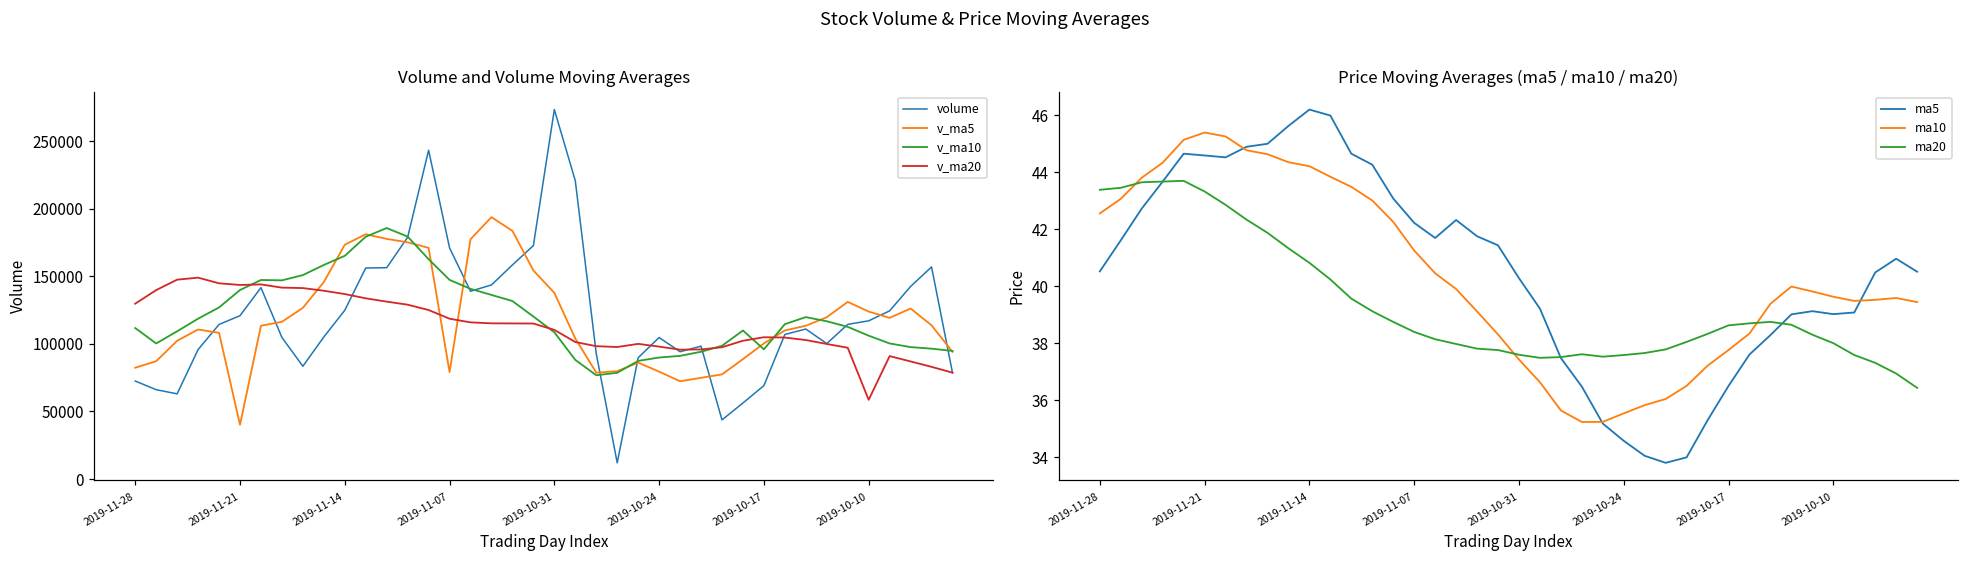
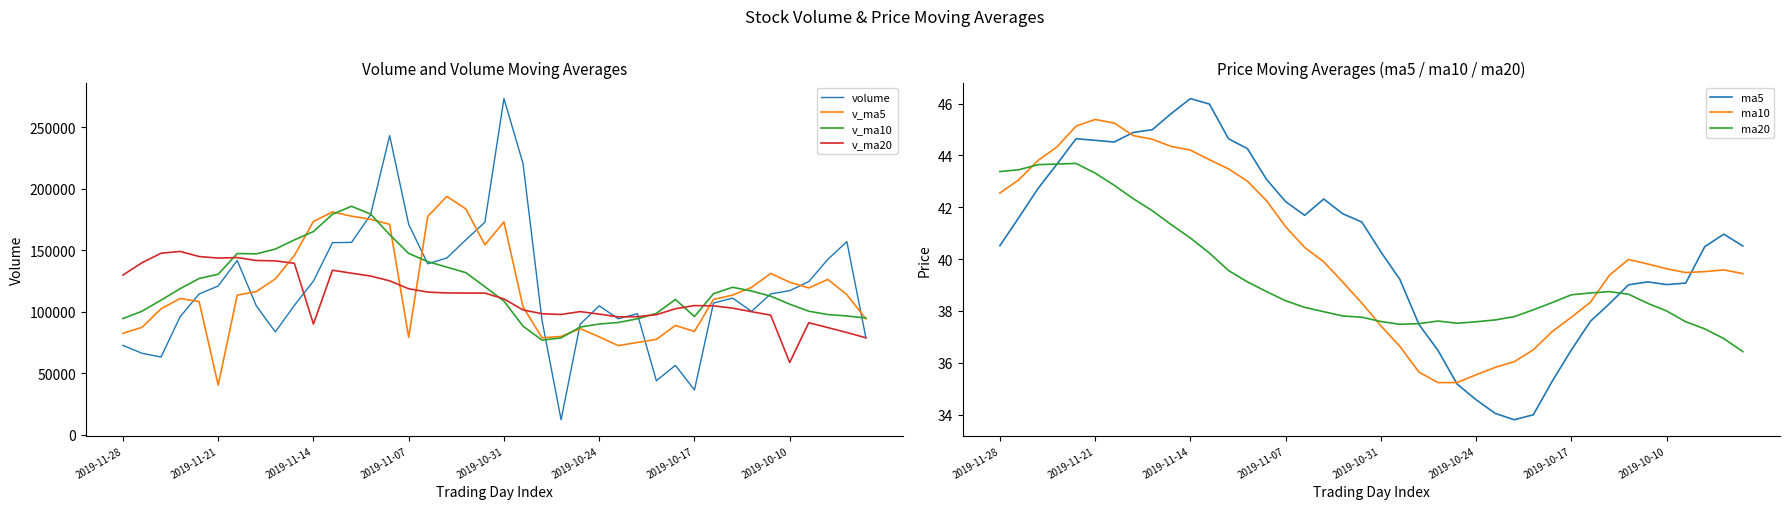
  {
    "Volume and Volume Moving Averages": {
      "volume": {
        "2019-11-28": 73000,
        "2019-11-21": 121000,
        "2019-11-14": 125000,
        "2019-11-07": 171000,
        "2019-10-31": 273000,
        "2019-10-24": 105000,
-       "2019-10-17": 69000,
+       "2019-10-17": 36000,
        "2019-10-10": 117000
      },
      "v_ma5": {
        "2019-11-28": 82000,
        "2019-11-21": 40000,
        "2019-11-14": 173000,
        "2019-11-07": 79000,
-       "2019-10-31": 138000,
+       "2019-10-31": 173000,
        "2019-10-24": 79000,
-       "2019-10-17": 100000,
+       "2019-10-17": 84000,
        "2019-10-10": 124000
      },
      "v_ma10": {
-       "2019-11-28": 112000,
-       "2019-11-21": 140000,
+       "2019-11-28": 94000,
+       "2019-11-21": 130000,
        "2019-11-14": 165000,
        "2019-11-07": 147000,
        "2019-10-24": 90000,
        "2019-10-17": 96000,
        "2019-10-10": 106000
      },
      "v_ma20": {
        "2019-11-28": 130000,
        "2019-11-21": 144000,
-       "2019-11-14": 137000,
+       "2019-11-14": 90000,
        "2019-11-07": 119000,
        "2019-10-24": 98000,
        "2019-10-17": 105000,
        "2019-10-10": 59000
      }
    },
    "Price Moving Averages (ma5 / ma10 / ma20)": {
      "ma5": {
        "2019-11-28": 40.5,
        "2019-11-21": 44.6,
        "2019-11-14": 46.2,
        "2019-11-07": 42.2,
        "2019-10-31": 40.3,
        "2019-10-24": 34.6,
        "2019-10-17": 36.5,
        "2019-10-10": 39.0
      },
      "ma10": {
        "2019-11-28": 42.5,
        "2019-11-21": 45.4,
        "2019-11-14": 44.2,
        "2019-11-07": 41.2,
        "2019-10-31": 37.4,
        "2019-10-24": 35.5,
        "2019-10-17": 37.8,
        "2019-10-10": 39.6
      },
      "ma20": {
        "2019-11-28": 43.4,
        "2019-11-21": 43.3,
        "2019-11-14": 40.8,
        "2019-11-07": 38.4,
        "2019-10-31": 37.6,
        "2019-10-24": 37.6,
        "2019-10-17": 38.6,
        "2019-10-10": 38.0
      }
    }
  }
